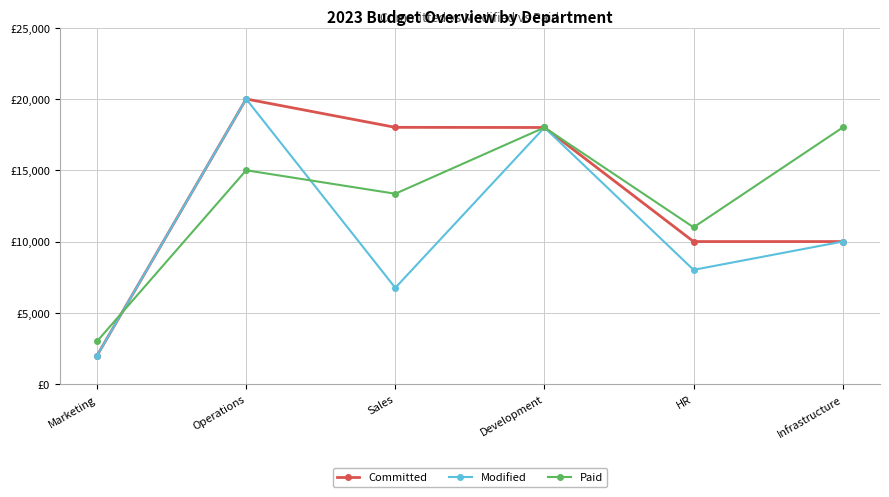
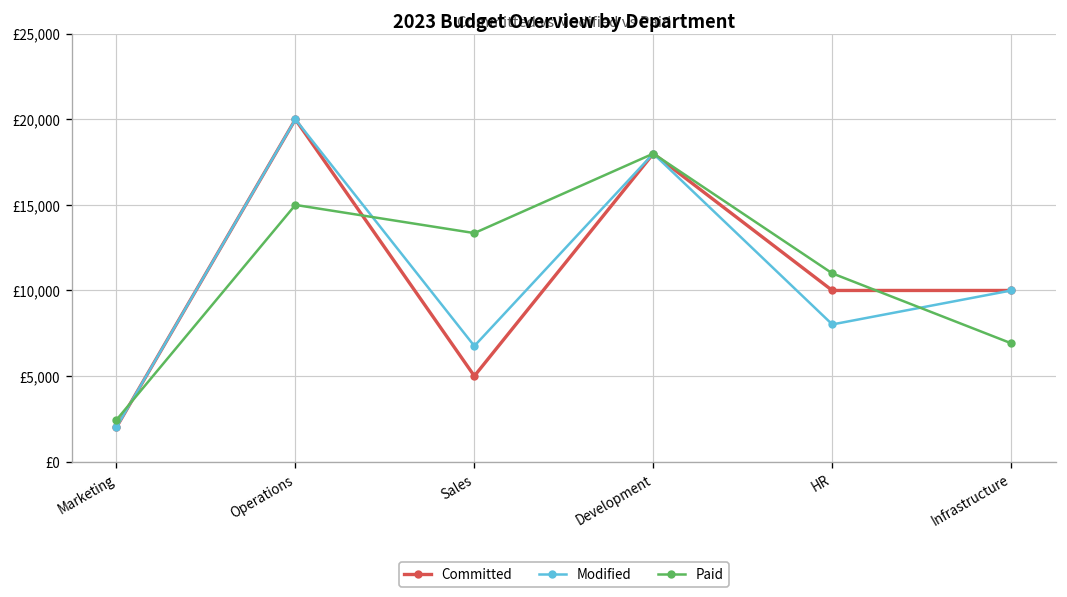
  {
    "Committed": {
-     "Sales": "£18,000",
+     "Sales": "£5,000",
      "HR": "£10,000"
    },
    "Modified": {
      "Sales": "£6,800",
      "HR": "£8,000"
    },
    "Paid": {
-     "Marketing": "£3,000",
+     "Marketing": "£2,400",
      "Operations": "£15,000",
      "Sales": "£13,400",
      "HR": "£11,000",
-     "Infrastructure": "£18,000"
+     "Infrastructure": "£6,900"
    }
  }
